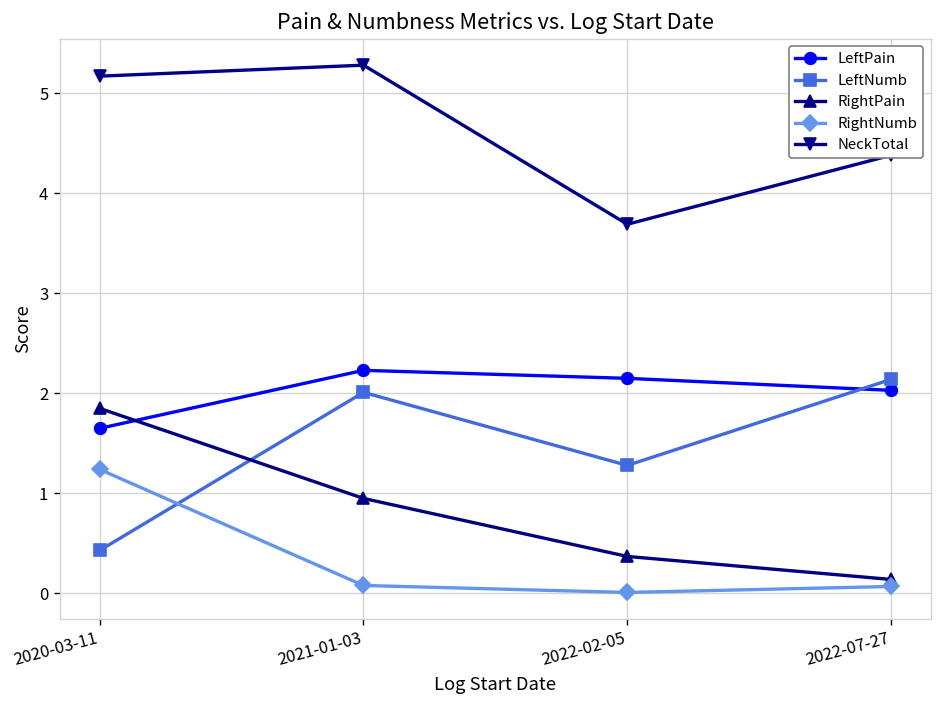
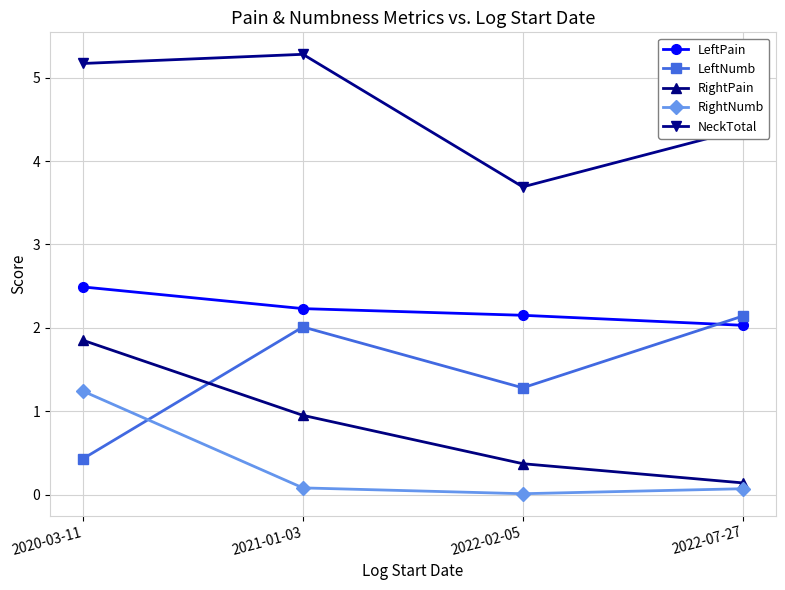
  {
    "LeftPain": {
-     "2020-03-11": 1.7,
+     "2020-03-11": 2.5,
      "2021-01-03": 2.2,
      "2022-02-05": 2.2,
      "2022-07-27": 2.0
    }
  }
